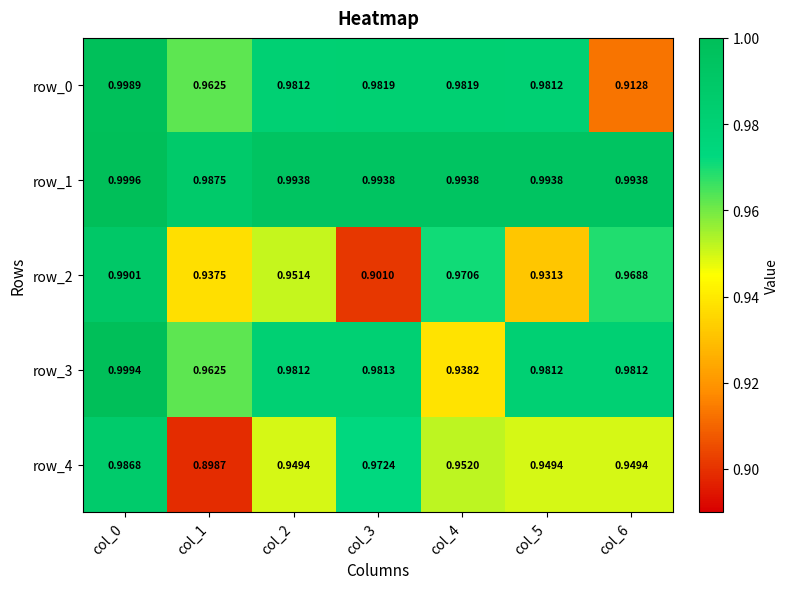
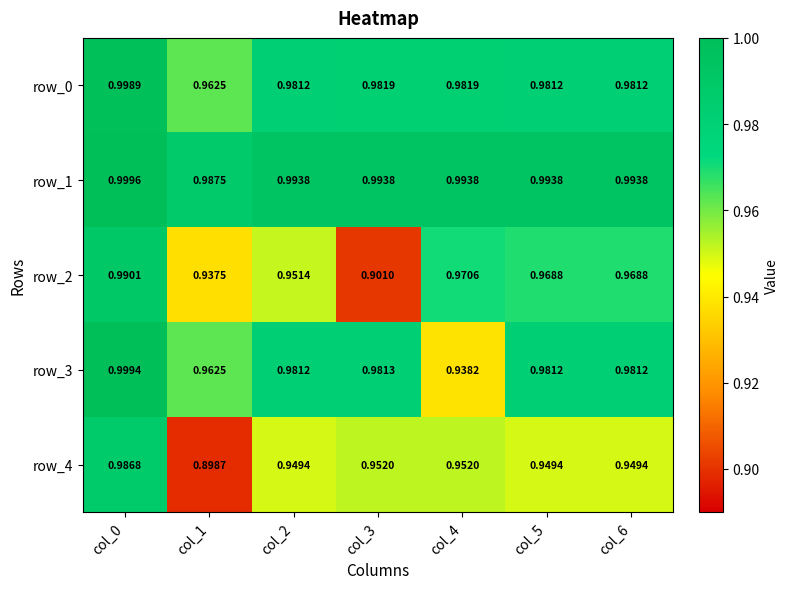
  {
    "row_0": {
      "col_0": 0.9989,
      "col_1": 0.9625,
      "col_2": 0.9812,
      "col_3": 0.9819,
      "col_4": 0.9819,
      "col_5": 0.9812,
-     "col_6": 0.9128
+     "col_6": 0.9812
    },
    "row_1": {
      "col_0": 0.9996,
      "col_1": 0.9875,
      "col_2": 0.9938,
      "col_3": 0.9938,
      "col_4": 0.9938,
      "col_5": 0.9938,
      "col_6": 0.9938
    },
    "row_2": {
      "col_0": 0.9901,
      "col_1": 0.9375,
      "col_2": 0.9514,
      "col_3": 0.9010,
      "col_4": 0.9706,
-     "col_5": 0.9313,
+     "col_5": 0.9688,
      "col_6": 0.9688
    },
    "row_3": {
      "col_0": 0.9994,
      "col_1": 0.9625,
      "col_2": 0.9812,
      "col_3": 0.9813,
      "col_4": 0.9382,
      "col_5": 0.9812,
      "col_6": 0.9812
    },
    "row_4": {
      "col_0": 0.9868,
      "col_1": 0.8987,
      "col_2": 0.9494,
-     "col_3": 0.9724,
+     "col_3": 0.9520,
      "col_4": 0.9520,
      "col_5": 0.9494,
      "col_6": 0.9494
    }
  }
